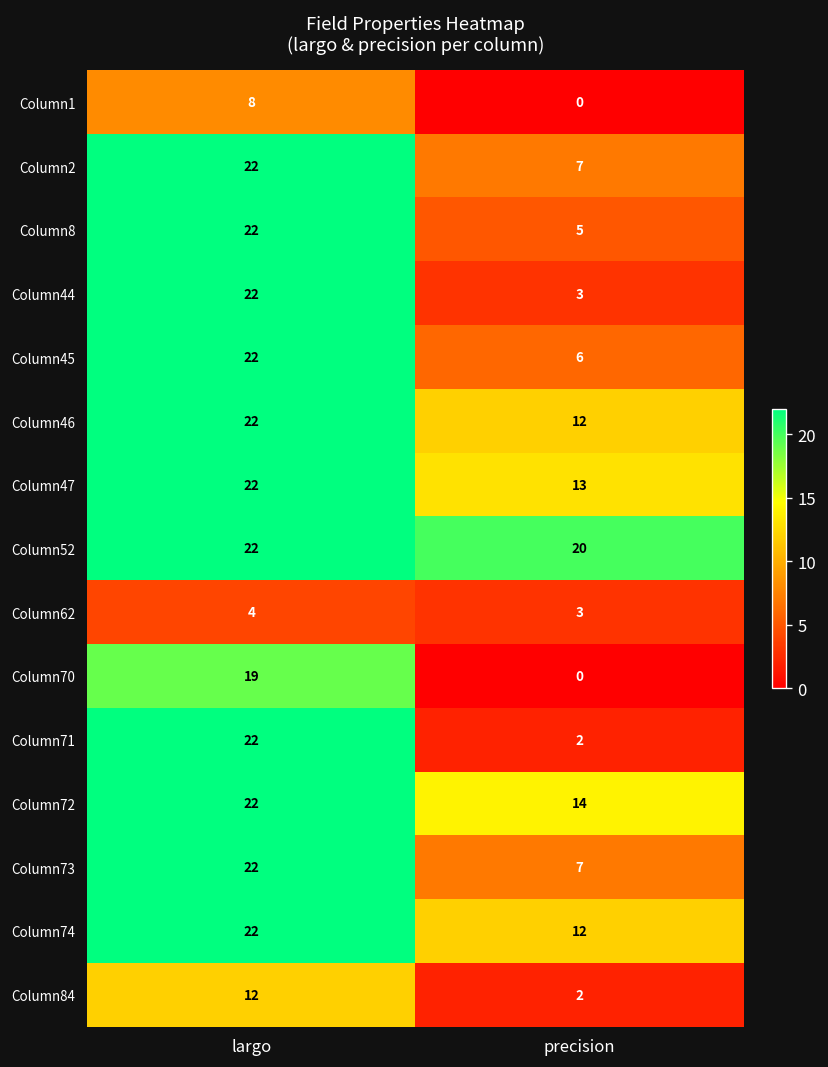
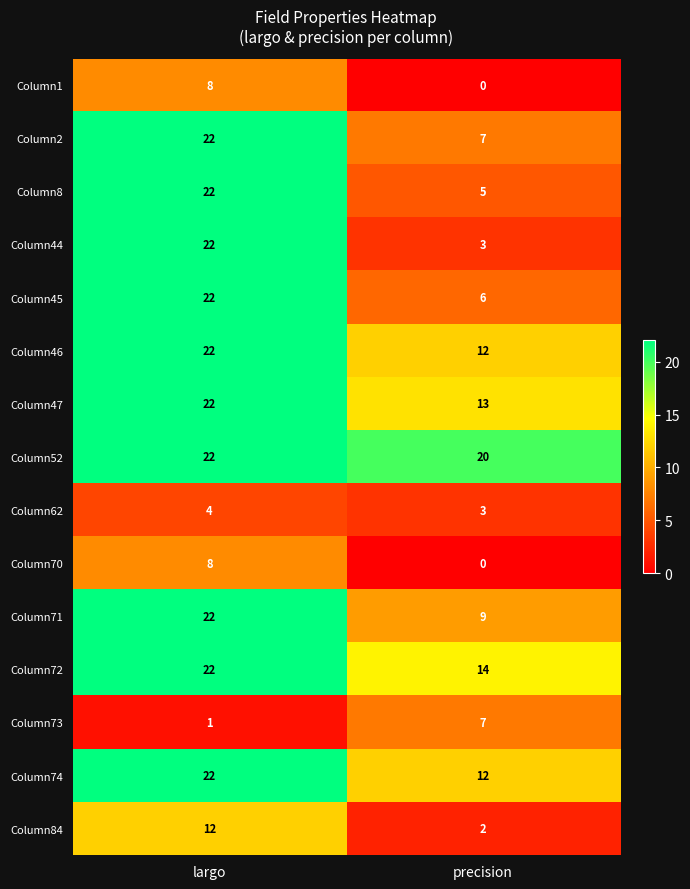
  {
    "Column1": {
      "largo": 8,
      "precision": 0
    },
    "Column2": {
      "largo": 22,
      "precision": 7
    },
    "Column8": {
      "largo": 22,
      "precision": 5
    },
    "Column44": {
      "largo": 22,
      "precision": 3
    },
    "Column45": {
      "largo": 22,
      "precision": 6
    },
    "Column46": {
      "largo": 22,
      "precision": 12
    },
    "Column47": {
      "largo": 22,
      "precision": 13
    },
    "Column52": {
      "largo": 22,
      "precision": 20
    },
    "Column62": {
      "largo": 4,
      "precision": 3
    },
    "Column70": {
-     "largo": 19,
+     "largo": 8,
      "precision": 0
    },
    "Column71": {
      "largo": 22,
-     "precision": 2
+     "precision": 9
    },
    "Column72": {
      "largo": 22,
      "precision": 14
    },
    "Column73": {
-     "largo": 22,
+     "largo": 1,
      "precision": 7
    },
    "Column74": {
      "largo": 22,
      "precision": 12
    },
    "Column84": {
      "largo": 12,
      "precision": 2
    }
  }
